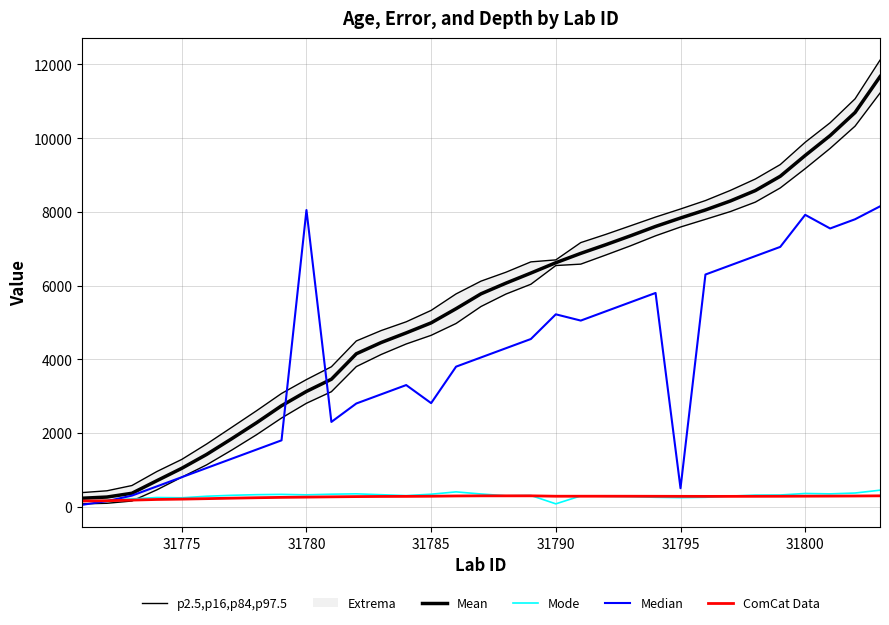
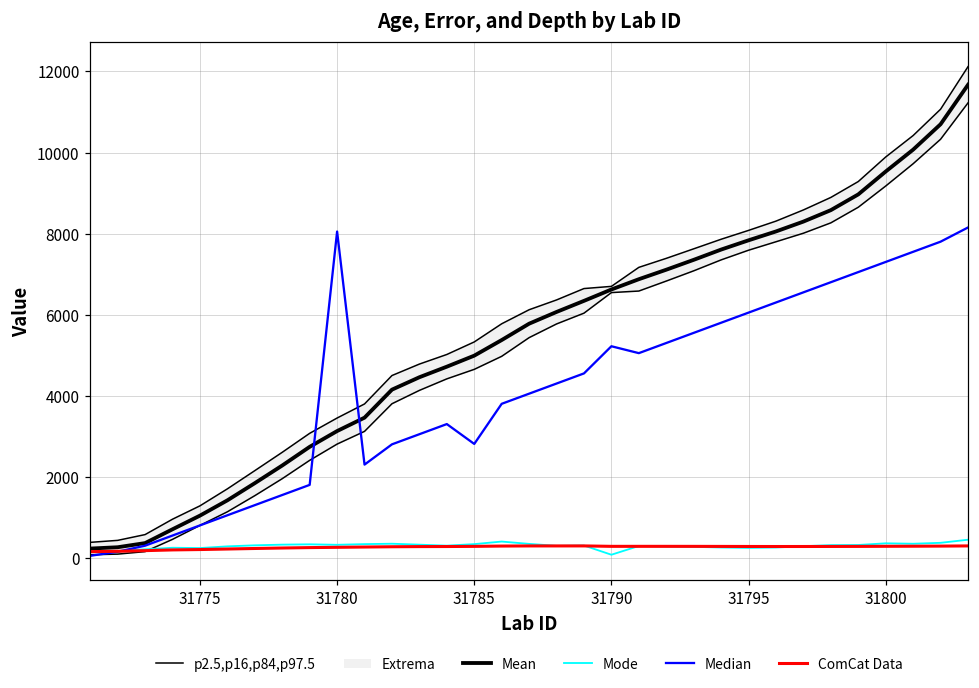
  {
    "Extrema": {
      "31775": 1300,
      "31780": 3400,
      "31785": 5300,
      "31790": 6700,
      "31795": 8100,
      "31800": 9900
    },
    "Mode": {
      "31790": 100,
      "31800": 400
    },
    "Median": {
      "31780": 8100,
      "31785": 2800,
      "31790": 5200,
-     "31795": 500,
-     "31800": 7900
+     "31795": 6100,
+     "31800": 7300
    },
    "ComCat Data": {
      "31790": 300,
      "31800": 300
    }
  }
